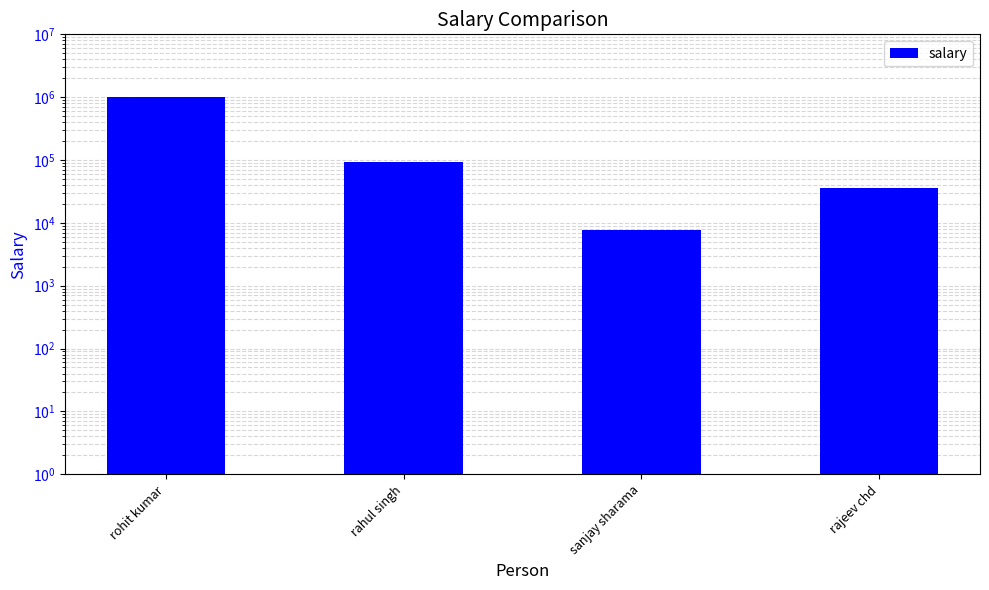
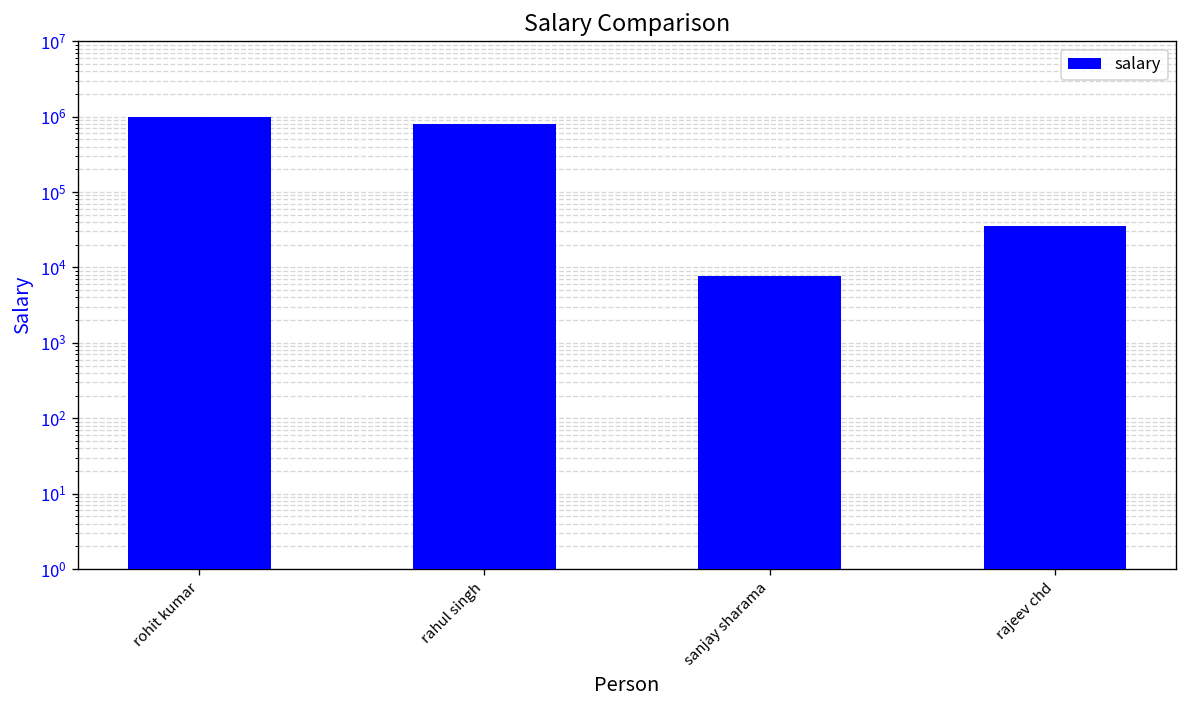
  {
    "rohit kumar": 1000000,
-   "rahul singh": 90000,
+   "rahul singh": 800000,
    "sanjay sharama": 8000,
    "rajeev chd": 40000
  }
